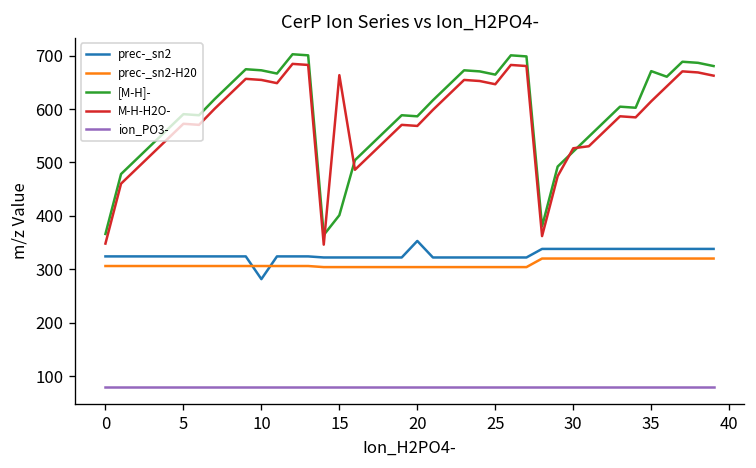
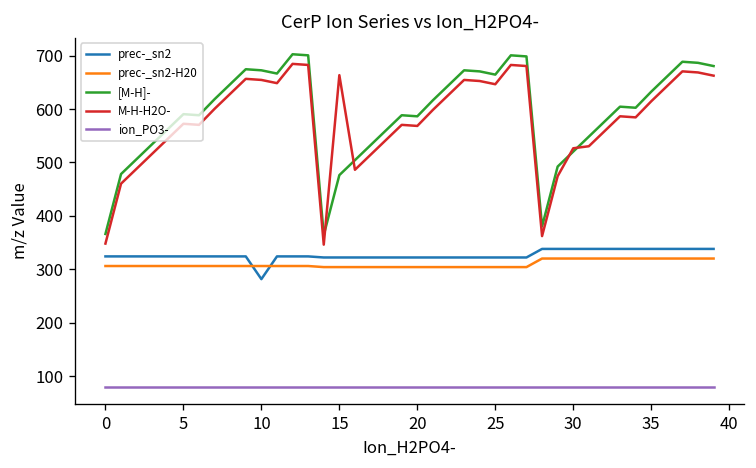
  {
    "prec-_sn2": {
      "0": 320,
      "5": 320,
      "10": 280,
      "15": 320,
-     "20": 350,
+     "20": 320,
      "25": 320,
      "30": 340,
      "35": 340
    },
    "prec-_sn2-H20": {
      "0": 310,
      "5": 310,
      "10": 310,
      "15": 300,
      "20": 300,
      "25": 300,
      "30": 320,
      "35": 320
    },
    "[M-H]-": {
      "0": 370,
      "10": 670,
-     "15": 400,
+     "15": 480,
      "20": 590,
      "25": 660,
      "30": 520,
-     "35": 670
+     "35": 630
    },
    "M-H-H2O-": {
      "0": 350,
      "10": 650,
      "15": 660,
      "20": 570,
      "25": 650,
      "30": 530,
      "35": 610
    },
    "ion_PO3-": {
      "0": 80,
      "5": 80,
      "10": 80,
      "15": 80,
      "20": 80,
      "25": 80,
      "30": 80,
      "35": 80
    }
  }
